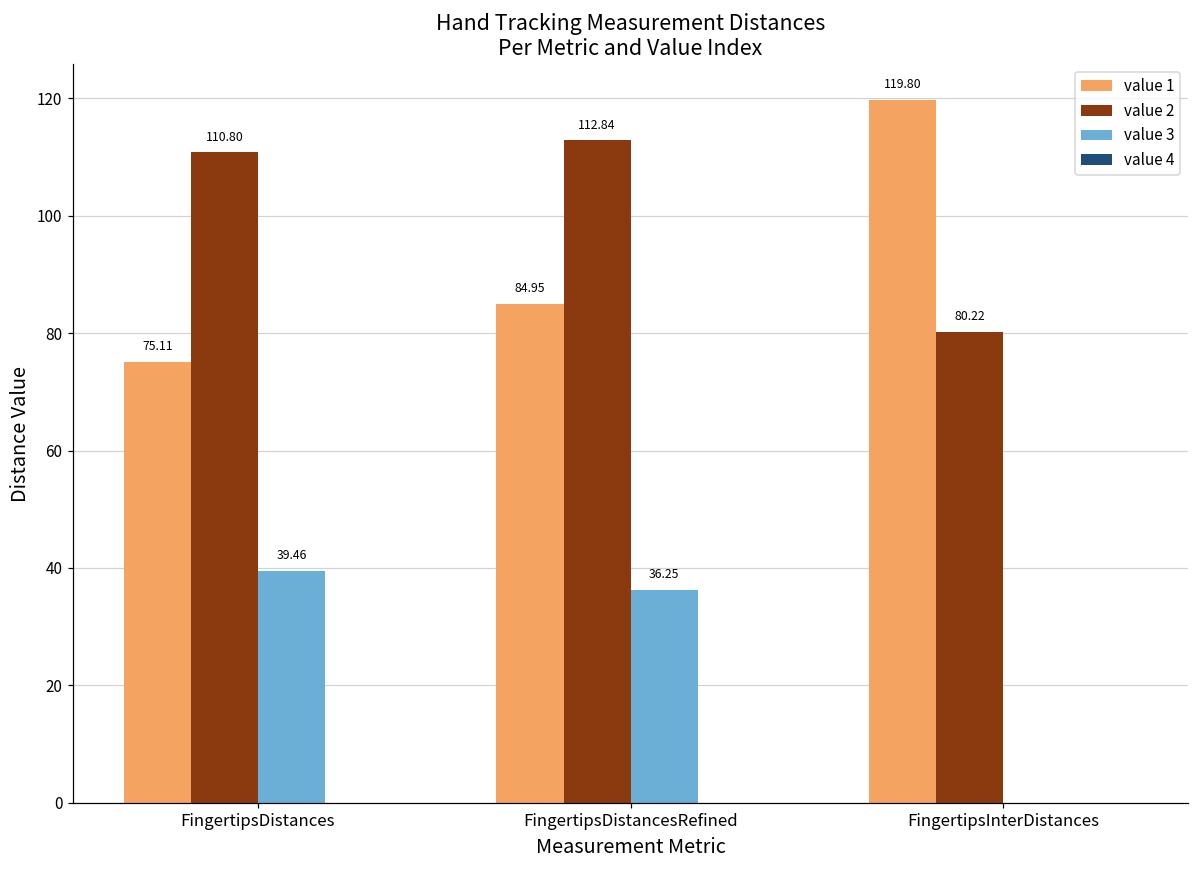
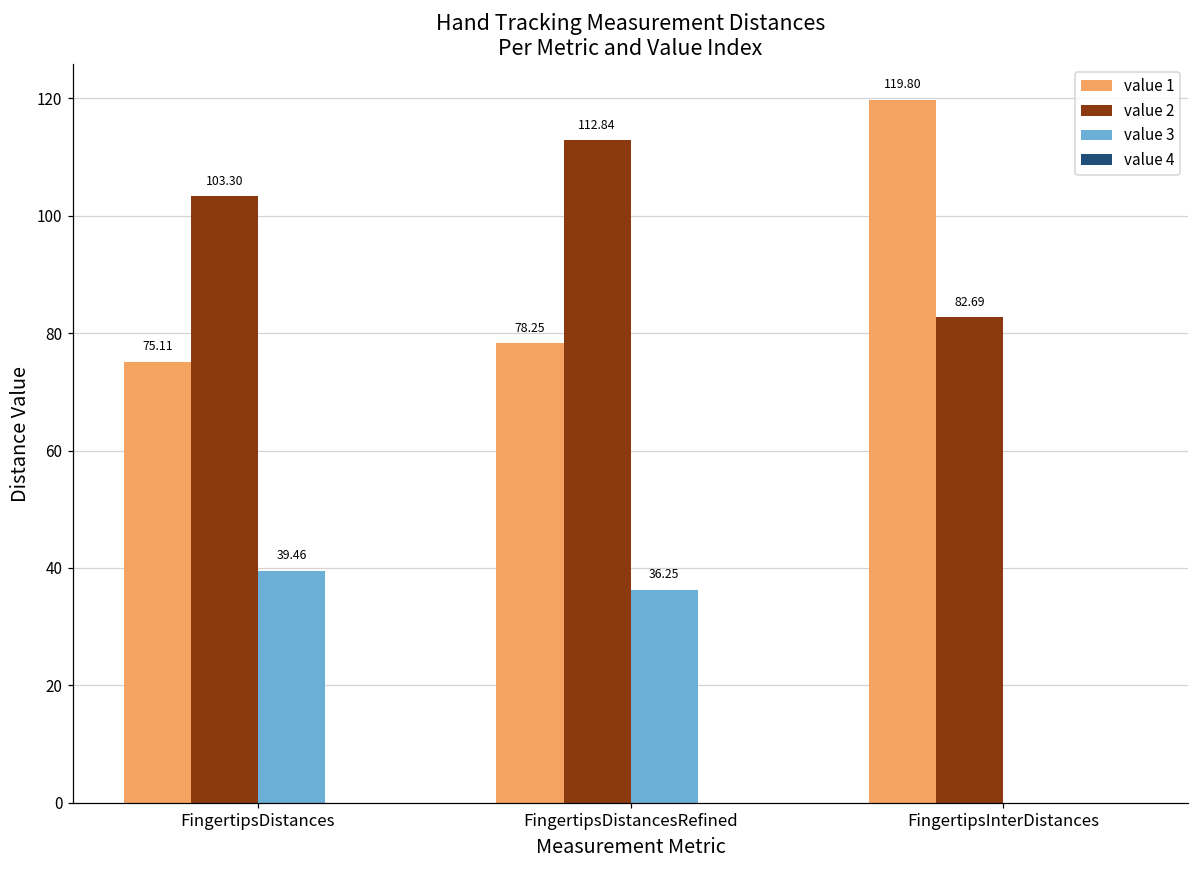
  {
    "value 1": {
      "FingertipsDistances": 75.11,
-     "FingertipsDistancesRefined": 84.95,
+     "FingertipsDistancesRefined": 78.25,
      "FingertipsInterDistances": 119.80
    },
    "value 2": {
-     "FingertipsDistances": 110.80,
+     "FingertipsDistances": 103.30,
      "FingertipsDistancesRefined": 112.84,
-     "FingertipsInterDistances": 80.22
+     "FingertipsInterDistances": 82.69
    },
    "value 3": {
      "FingertipsDistances": 39.46,
      "FingertipsDistancesRefined": 36.25
    },
    "value 4": {
      "FingertipsDistances": 0,
      "FingertipsDistancesRefined": 0,
      "FingertipsInterDistances": 0
    }
  }
